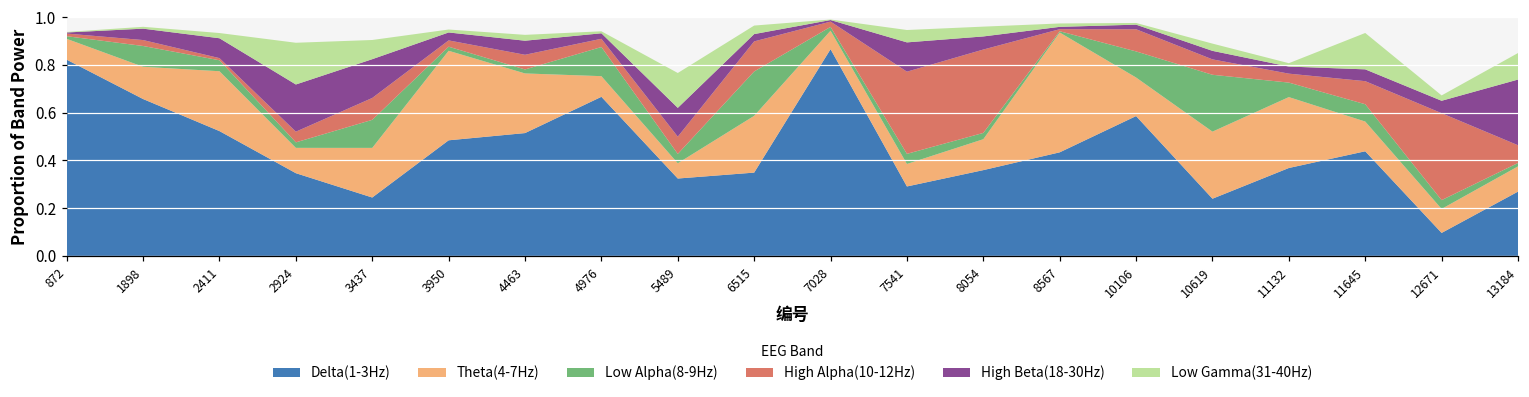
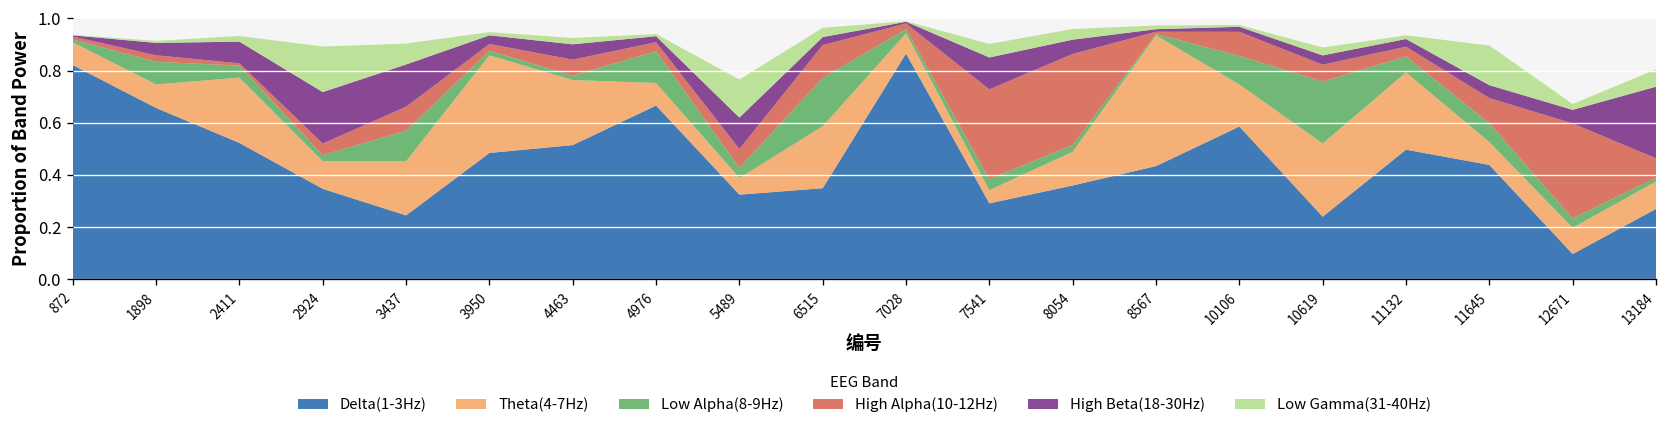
  {
    "Delta(1-3Hz)": {
      "872": 0.82,
      "1898": 0.66,
      "2411": 0.52,
      "2924": 0.35,
      "3437": 0.24,
      "3950": 0.48,
      "4463": 0.51,
      "4976": 0.67,
      "5489": 0.32,
      "6515": 0.35,
      "7028": 0.87,
      "7541": 0.29,
      "8054": 0.36,
      "8567": 0.43,
      "10106": 0.59,
      "10619": 0.24,
-     "11132": 0.37,
+     "11132": 0.50,
      "11645": 0.44,
      "12671": 0.10,
      "13184": 0.27
    },
    "Theta(4-7Hz)": {
-     "1898": 0.14,
+     "1898": 0.09,
      "2411": 0.25,
      "2924": 0.11,
      "3437": 0.21,
      "3950": 0.37,
      "4463": 0.25,
      "4976": 0.09,
      "5489": 0.06,
      "6515": 0.24,
      "7028": 0.08,
-     "7541": 0.09,
+     "7541": 0.05,
      "8054": 0.13,
      "10106": 0.16,
      "10619": 0.28,
      "11132": 0.30,
-     "11645": 0.12,
+     "11645": 0.09,
      "12671": 0.10,
      "13184": 0.11
    },
    "Low Alpha(8-9Hz)": {
      "1898": 0.09,
      "2924": 0.02,
      "3437": 0.12,
      "3950": 0.02,
      "4463": 0.02,
      "4976": 0.12,
      "5489": 0.04,
      "6515": 0.19,
      "7028": 0.02,
      "7541": 0.04,
      "8054": 0.03,
      "10106": 0.11,
      "10619": 0.24,
      "11132": 0.06,
      "11645": 0.07,
      "12671": 0.04,
      "13184": 0.01
    },
    "High Alpha(10-12Hz)": {
      "1898": 0.02,
      "2924": 0.04,
      "3437": 0.09,
      "3950": 0.03,
      "4463": 0.06,
      "4976": 0.03,
      "5489": 0.07,
      "6515": 0.13,
      "7541": 0.34,
      "8054": 0.35,
      "10106": 0.09,
      "10619": 0.06,
      "11132": 0.04,
      "11645": 0.10,
      "12671": 0.36,
      "13184": 0.07
    },
    "High Beta(18-30Hz)": {
      "2411": 0.08,
      "2924": 0.20,
      "3437": 0.16,
      "3950": 0.03,
      "4463": 0.06,
      "5489": 0.12,
      "6515": 0.03,
      "7541": 0.12,
      "8054": 0.05,
      "10619": 0.04,
      "11132": 0.03,
      "11645": 0.05,
      "12671": 0.05,
      "13184": 0.27
    },
    "Low Gamma(31-40Hz)": {
      "2411": 0.02,
      "2924": 0.17,
      "3437": 0.08,
      "3950": 0.01,
      "4463": 0.02,
      "5489": 0.15,
      "6515": 0.04,
      "7541": 0.05,
      "8054": 0.04,
      "8567": 0.01,
      "10619": 0.03,
      "11132": 0.01,
      "11645": 0.15,
      "12671": 0.02,
-     "13184": 0.11
+     "13184": 0.07
    }
  }
